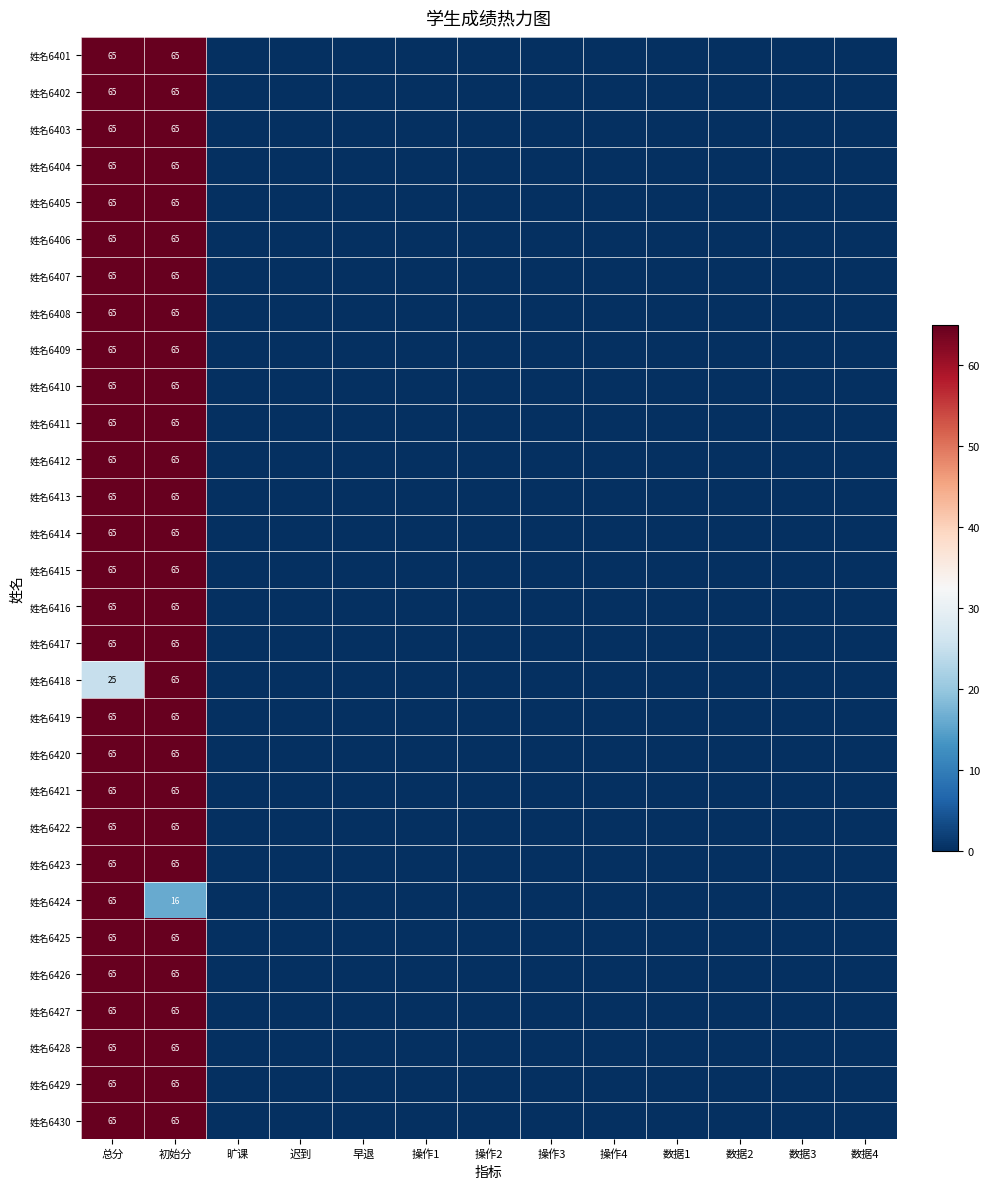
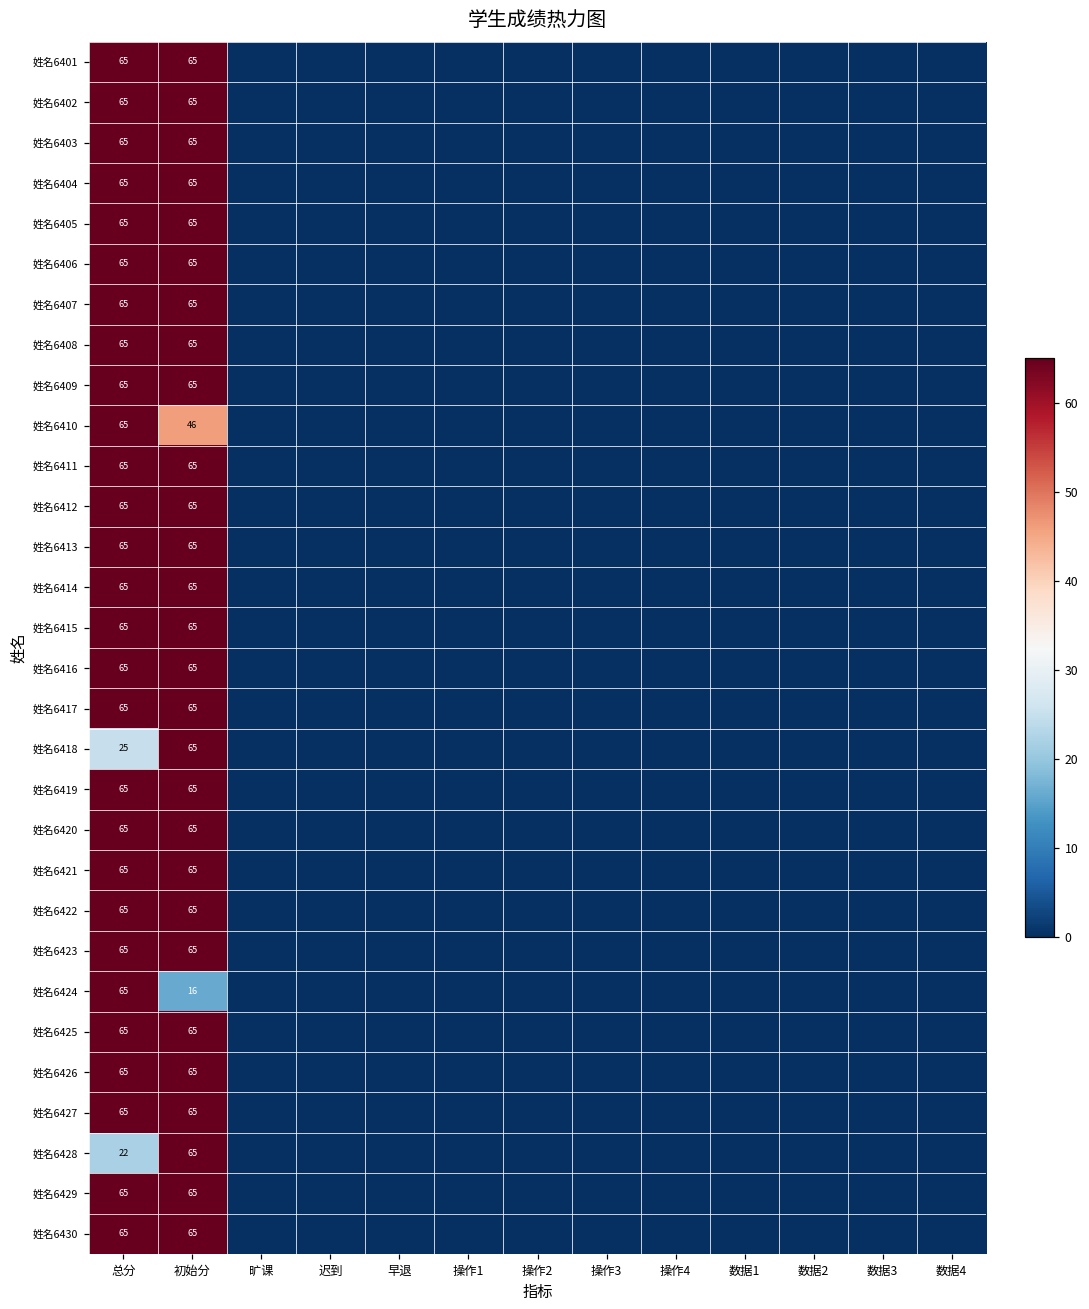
  {
    "姓名6401": {
      "总分": 65,
      "初始分": 65
    },
    "姓名6402": {
      "总分": 65,
      "初始分": 65
    },
    "姓名6403": {
      "总分": 65,
      "初始分": 65
    },
    "姓名6404": {
      "总分": 65,
      "初始分": 65
    },
    "姓名6405": {
      "总分": 65,
      "初始分": 65
    },
    "姓名6406": {
      "总分": 65,
      "初始分": 65
    },
    "姓名6407": {
      "总分": 65,
      "初始分": 65
    },
    "姓名6408": {
      "总分": 65,
      "初始分": 65
    },
    "姓名6409": {
      "总分": 65,
      "初始分": 65
    },
    "姓名6410": {
      "总分": 65,
-     "初始分": 65
+     "初始分": 46
    },
    "姓名6411": {
      "总分": 65,
      "初始分": 65
    },
    "姓名6412": {
      "总分": 65,
      "初始分": 65
    },
    "姓名6413": {
      "总分": 65,
      "初始分": 65
    },
    "姓名6414": {
      "总分": 65,
      "初始分": 65
    },
    "姓名6415": {
      "总分": 65,
      "初始分": 65
    },
    "姓名6416": {
      "总分": 65,
      "初始分": 65
    },
    "姓名6417": {
      "总分": 65,
      "初始分": 65
    },
    "姓名6418": {
      "总分": 25,
      "初始分": 65
    },
    "姓名6419": {
      "总分": 65,
      "初始分": 65
    },
    "姓名6420": {
      "总分": 65,
      "初始分": 65
    },
    "姓名6421": {
      "总分": 65,
      "初始分": 65
    },
    "姓名6422": {
      "总分": 65,
      "初始分": 65
    },
    "姓名6423": {
      "总分": 65,
      "初始分": 65
    },
    "姓名6424": {
      "总分": 65,
      "初始分": 16
    },
    "姓名6425": {
      "总分": 65,
      "初始分": 65
    },
    "姓名6426": {
      "总分": 65,
      "初始分": 65
    },
    "姓名6427": {
      "总分": 65,
      "初始分": 65
    },
    "姓名6428": {
-     "总分": 65,
+     "总分": 22,
      "初始分": 65
    },
    "姓名6429": {
      "总分": 65,
      "初始分": 65
    },
    "姓名6430": {
      "总分": 65,
      "初始分": 65
    }
  }
